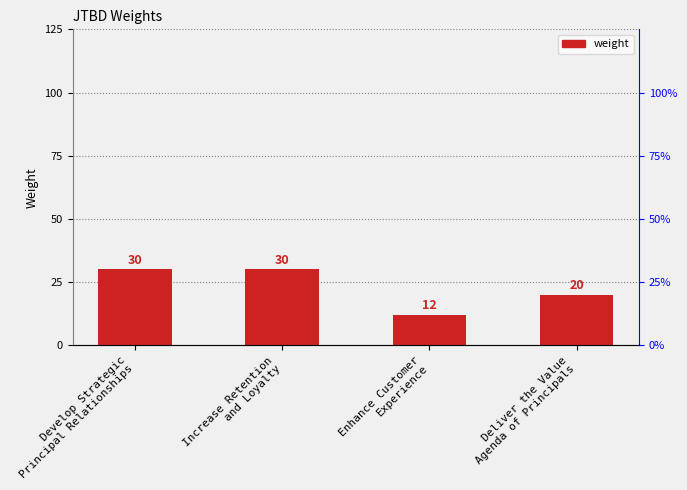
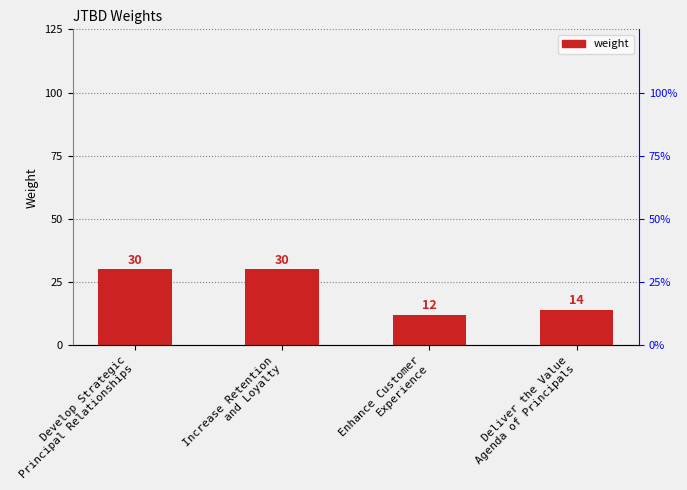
  {
    "Develop Strategic Principal Relationships": 30,
    "Increase Retention and Loyalty": 30,
    "Enhance Customer Experience": 12,
-   "Deliver the Value Agenda of Principals": 20
+   "Deliver the Value Agenda of Principals": 14
  }
